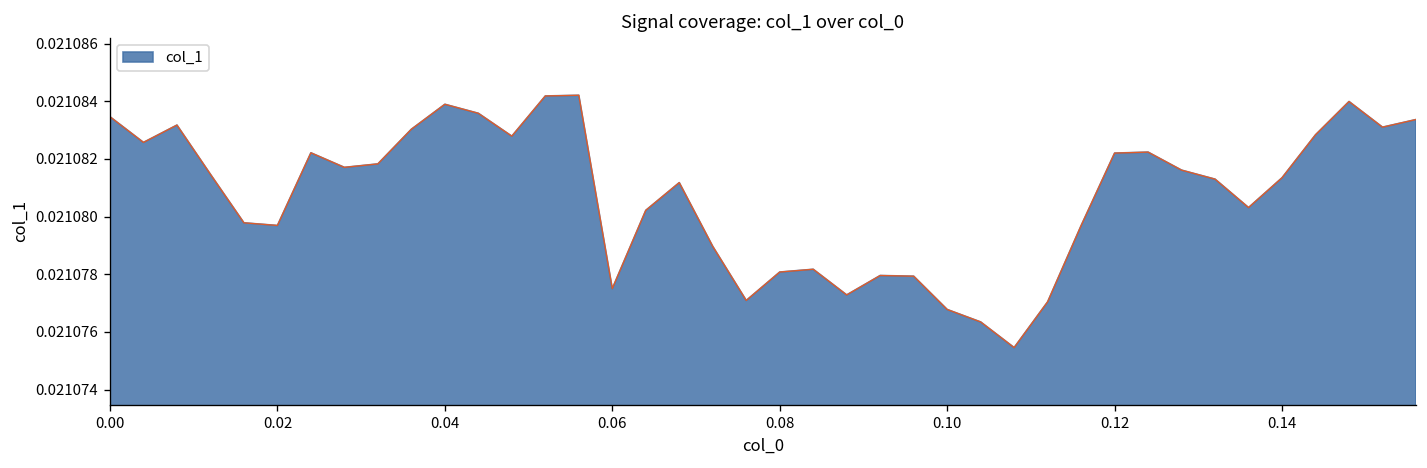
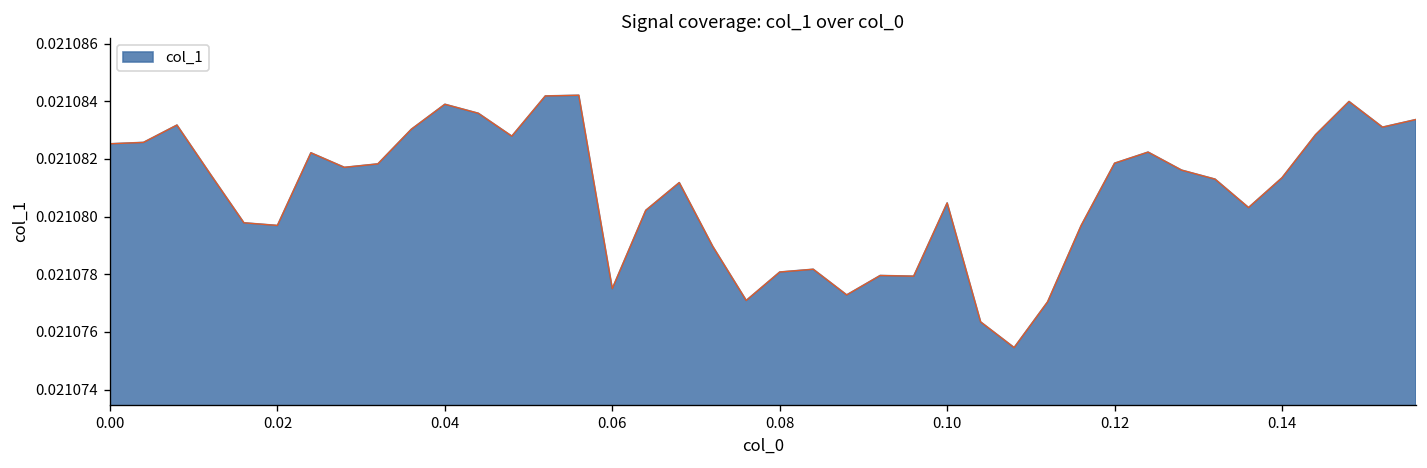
  {
-   "0.00": 0.0210835,
+   "0.00": 0.0210825,
    "0.02": 0.0210797,
    "0.04": 0.0210839,
    "0.06": 0.0210775,
    "0.08": 0.0210781,
-   "0.10": 0.0210768,
-   "0.12": 0.0210822,
+   "0.10": 0.0210805,
+   "0.12": 0.0210818,
    "0.14": 0.0210813
  }
